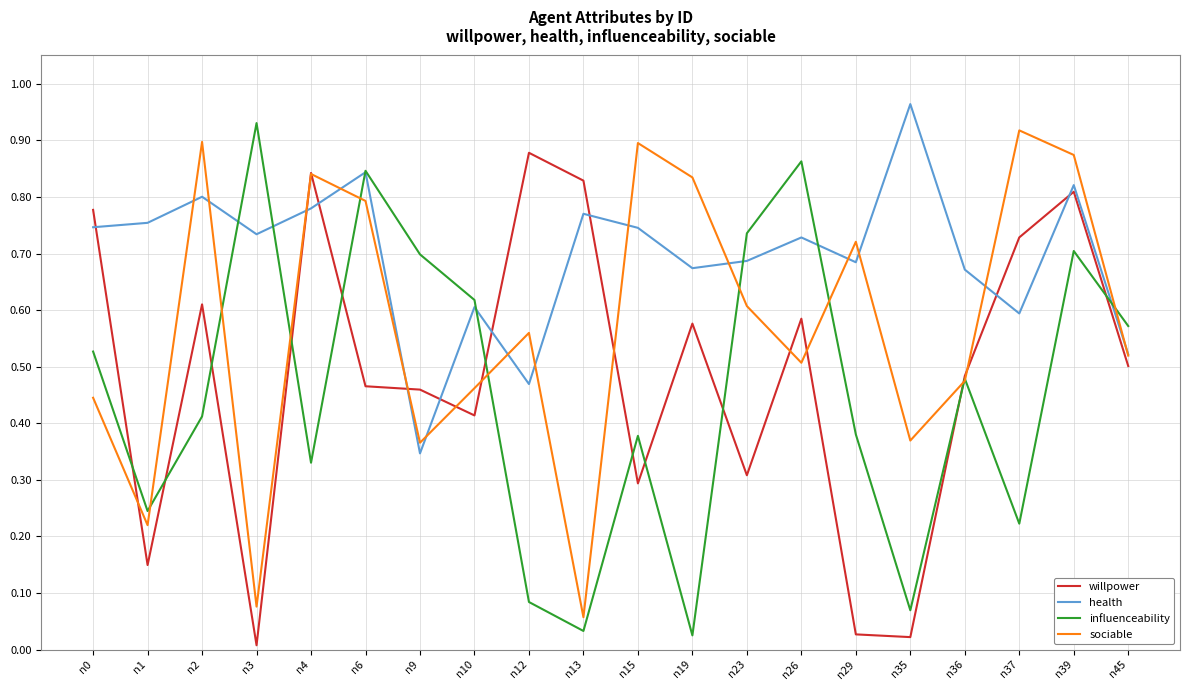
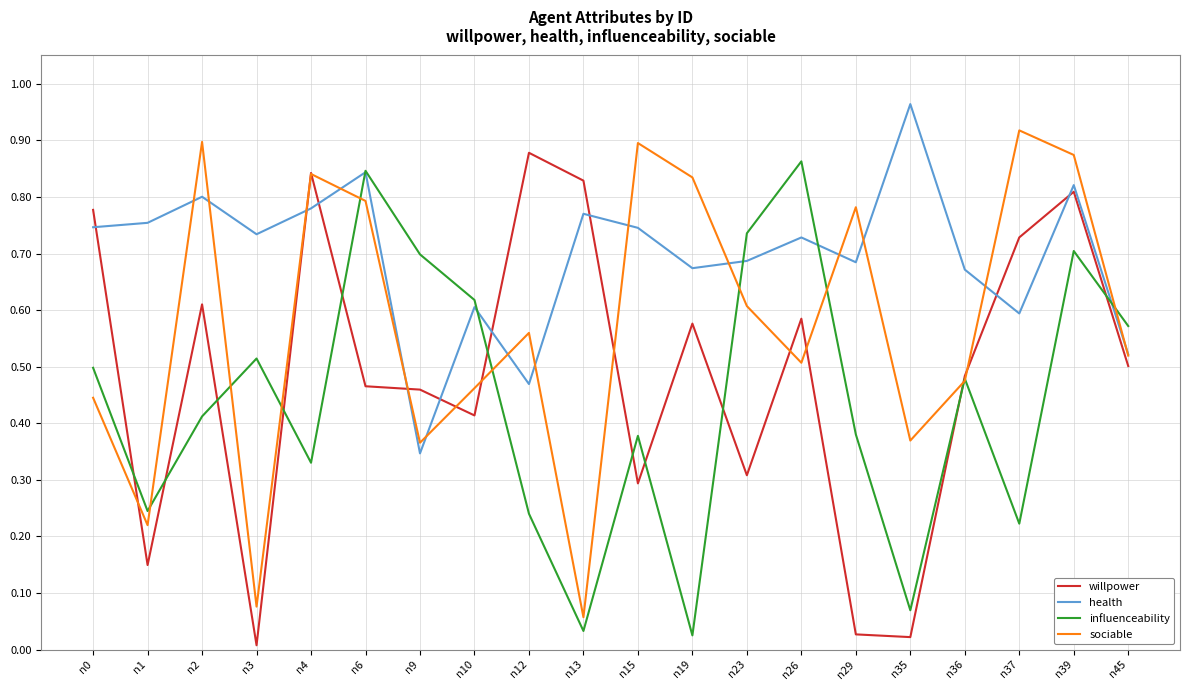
  {
    "willpower": {
      "n0": 0.78,
      "n1": 0.15,
      "n2": 0.61,
      "n3": 0.01,
      "n6": 0.47,
      "n9": 0.46,
      "n10": 0.41,
      "n12": 0.88,
      "n13": 0.83,
      "n15": 0.29,
      "n19": 0.58,
      "n23": 0.31,
      "n26": 0.58,
      "n29": 0.03,
      "n35": 0.02,
      "n36": 0.48,
      "n37": 0.73,
      "n39": 0.81,
      "n45": 0.50
    },
    "health": {
      "n0": 0.75,
      "n1": 0.75,
      "n2": 0.80,
      "n3": 0.73,
      "n4": 0.78,
      "n9": 0.35,
      "n10": 0.61,
      "n12": 0.47,
      "n13": 0.77,
      "n15": 0.75,
      "n19": 0.67,
      "n23": 0.69,
      "n26": 0.73,
      "n29": 0.68,
      "n35": 0.96,
      "n36": 0.67,
      "n37": 0.59,
      "n39": 0.82
    },
    "influenceability": {
-     "n0": 0.53,
+     "n0": 0.50,
      "n1": 0.24,
      "n2": 0.41,
-     "n3": 0.93,
+     "n3": 0.51,
      "n4": 0.33,
      "n9": 0.70,
      "n10": 0.62,
-     "n12": 0.08,
+     "n12": 0.24,
      "n13": 0.03,
      "n15": 0.38,
      "n19": 0.03,
      "n23": 0.74,
      "n26": 0.86,
      "n29": 0.38,
      "n35": 0.07,
      "n37": 0.22,
      "n39": 0.70,
      "n45": 0.57
    },
    "sociable": {
      "n0": 0.45,
      "n1": 0.22,
      "n2": 0.90,
      "n3": 0.08,
      "n6": 0.79,
      "n9": 0.37,
      "n10": 0.46,
      "n12": 0.56,
      "n13": 0.06,
      "n15": 0.90,
      "n19": 0.83,
      "n23": 0.61,
      "n26": 0.51,
-     "n29": 0.72,
+     "n29": 0.78,
      "n35": 0.37,
      "n37": 0.92,
      "n39": 0.87
    }
  }
